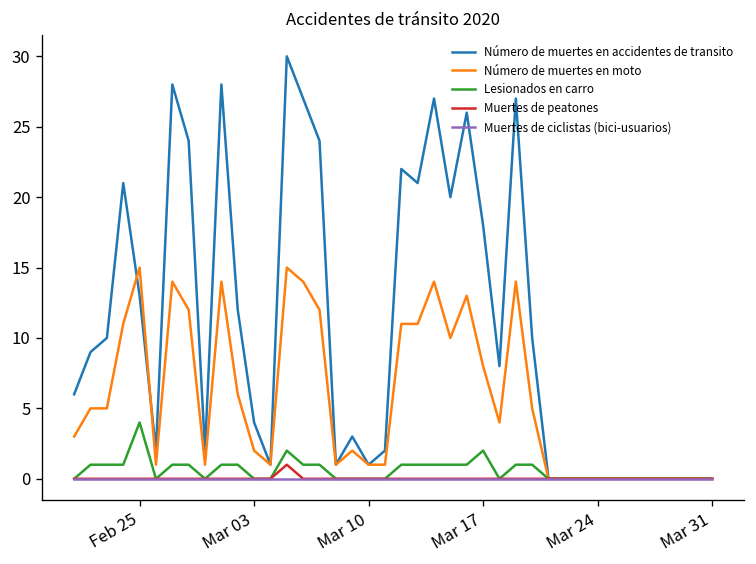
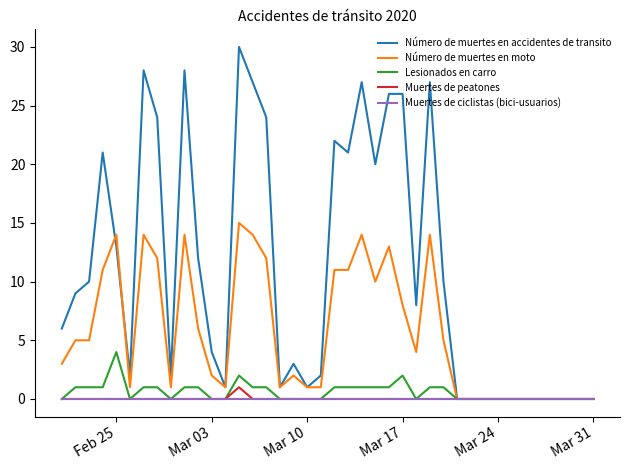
  {
    "Número de muertes en accidentes de transito": {
      "Feb 25": 13,
      "Mar 03": 4,
-     "Mar 17": 18
+     "Mar 17": 26
    },
    "Número de muertes en moto": {
-     "Feb 25": 15,
+     "Feb 25": 14,
      "Mar 03": 2,
      "Mar 17": 8
    },
    "Lesionados en carro": {
      "Feb 25": 4,
      "Mar 17": 2
    }
  }
